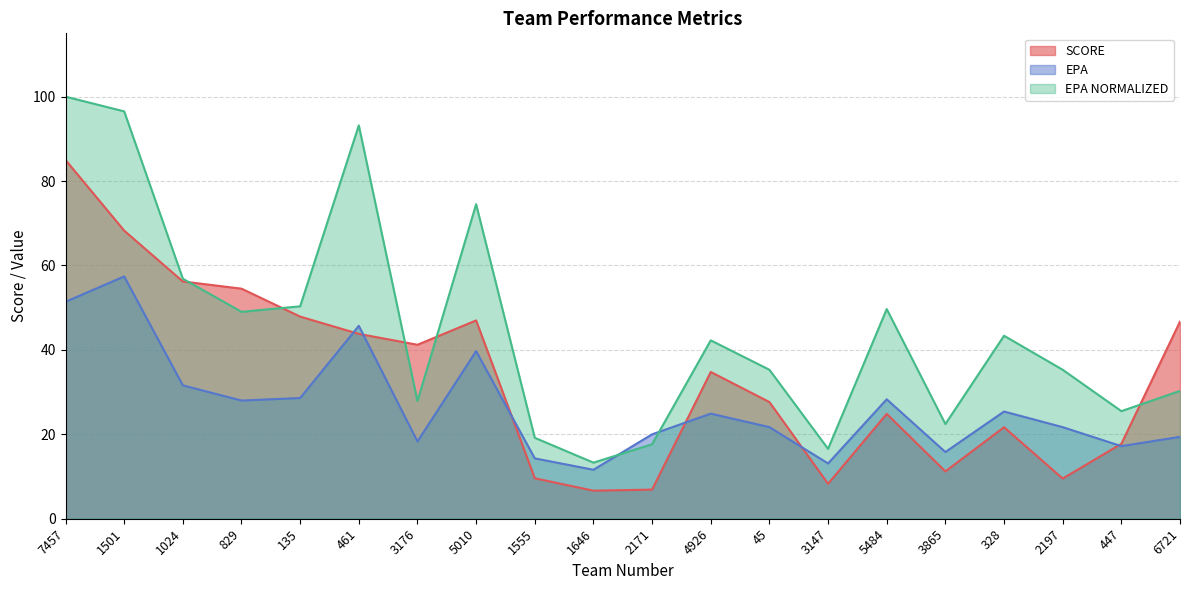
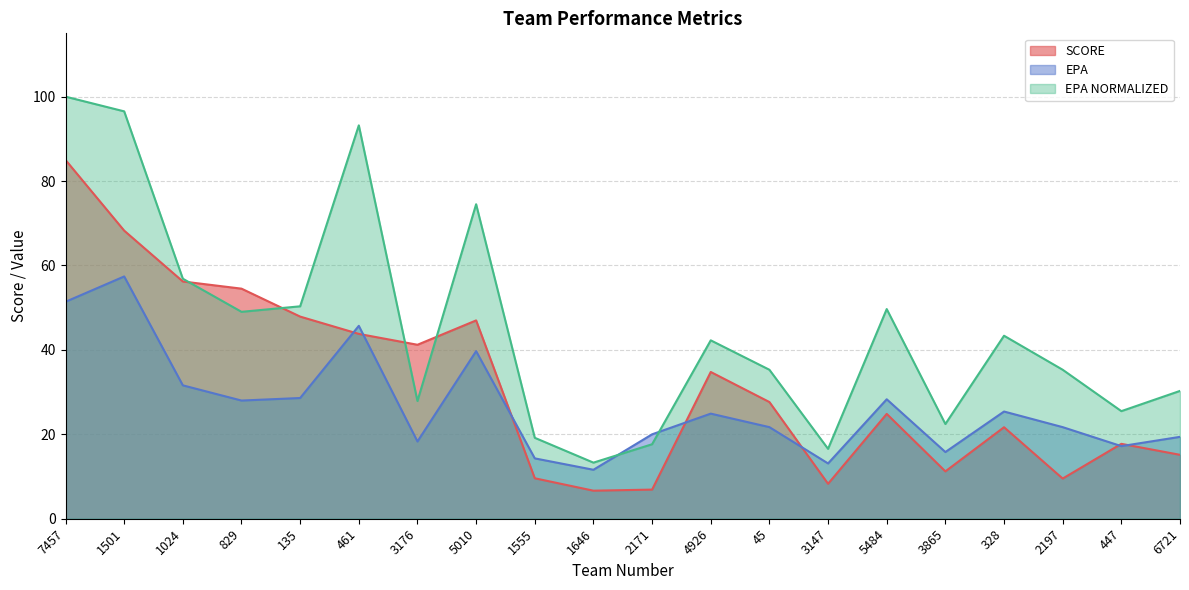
  {
    "SCORE": {
      "7457": 85,
      "1501": 68,
      "1024": 56,
      "829": 55,
      "135": 48,
      "461": 44,
      "3176": 41,
      "5010": 47,
      "1555": 10,
      "1646": 7,
      "2171": 7,
      "4926": 35,
      "45": 28,
      "3147": 8,
      "5484": 25,
      "3865": 11,
      "328": 22,
      "2197": 10,
-     "6721": 47
+     "6721": 15
    },
    "EPA": {
      "7457": 51,
      "1501": 57,
      "1024": 32,
      "829": 28,
      "135": 29,
      "461": 46,
      "3176": 18,
      "5010": 40,
      "1555": 14,
      "1646": 12,
      "2171": 20,
      "4926": 25,
      "45": 22,
      "3147": 13,
      "5484": 28,
      "3865": 16,
      "328": 25,
      "2197": 22,
      "6721": 19
    },
    "EPA NORMALIZED": {
      "7457": 100,
      "1501": 97,
      "1024": 57,
      "829": 49,
      "135": 50,
      "461": 93,
      "3176": 28,
      "5010": 75,
      "1555": 19,
      "1646": 13,
      "2171": 18,
      "4926": 42,
      "45": 35,
      "3147": 17,
      "5484": 50,
      "3865": 22,
      "328": 43,
      "2197": 35,
      "447": 25,
      "6721": 30
    }
  }
